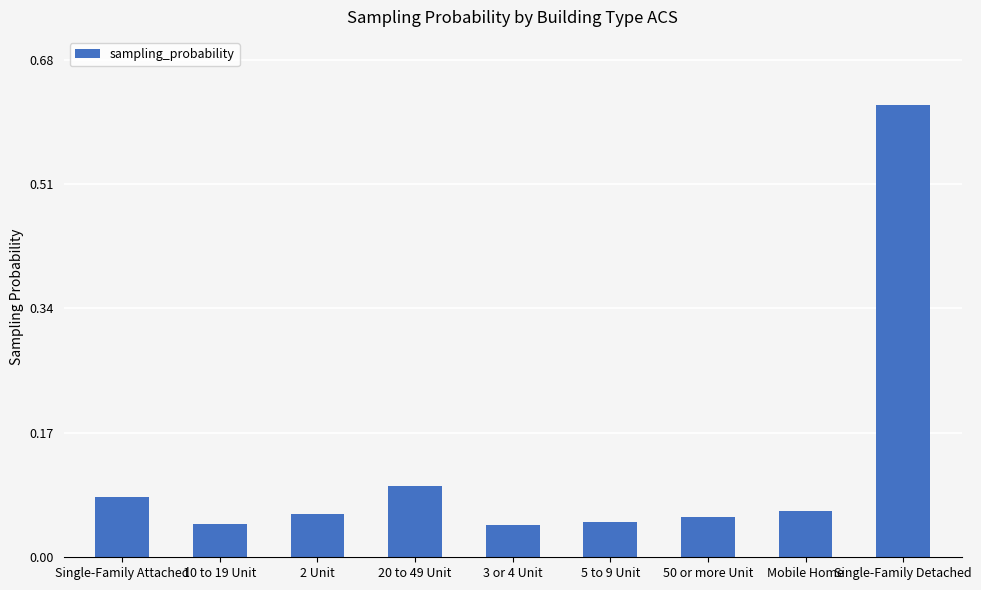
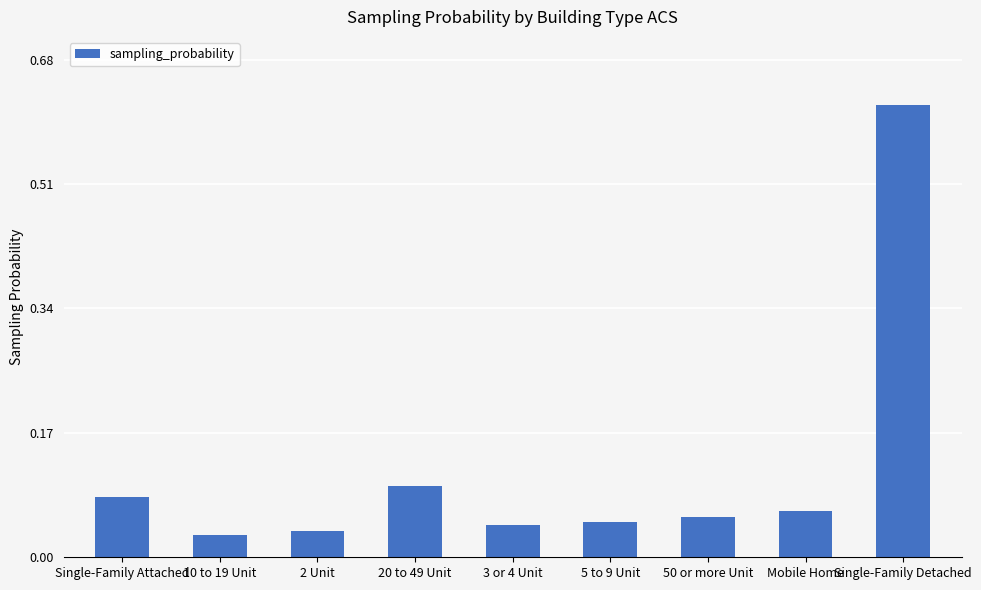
  {
    "Single-Family Attached": 0.08,
-   "10 to 19 Unit": 0.04,
-   "2 Unit": 0.06,
+   "10 to 19 Unit": 0.03,
+   "2 Unit": 0.04,
    "20 to 49 Unit": 0.10,
    "3 or 4 Unit": 0.04,
    "5 to 9 Unit": 0.05,
    "50 or more Unit": 0.06,
    "Mobile Home": 0.06,
    "Single-Family Detached": 0.62
  }
